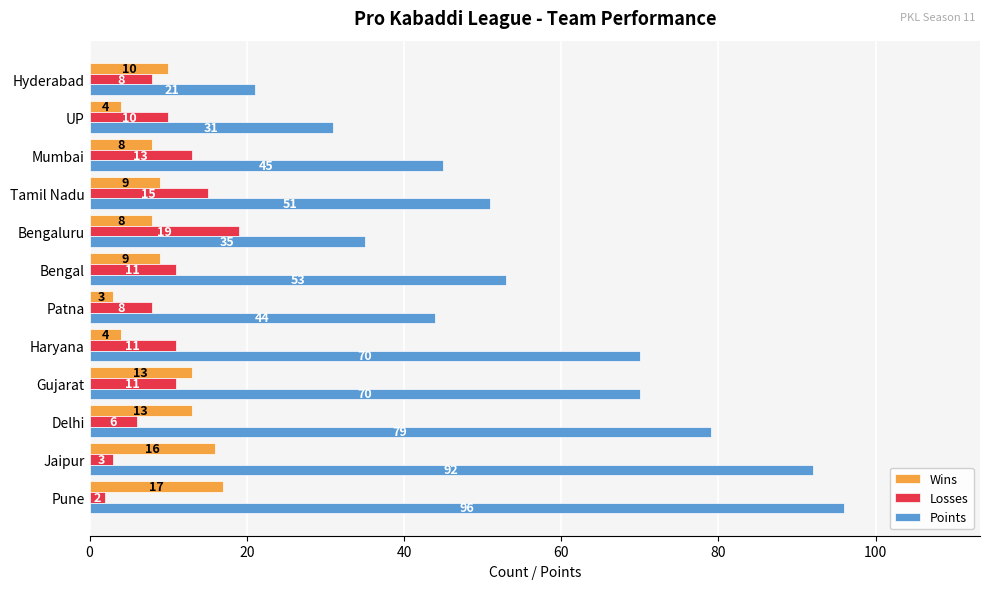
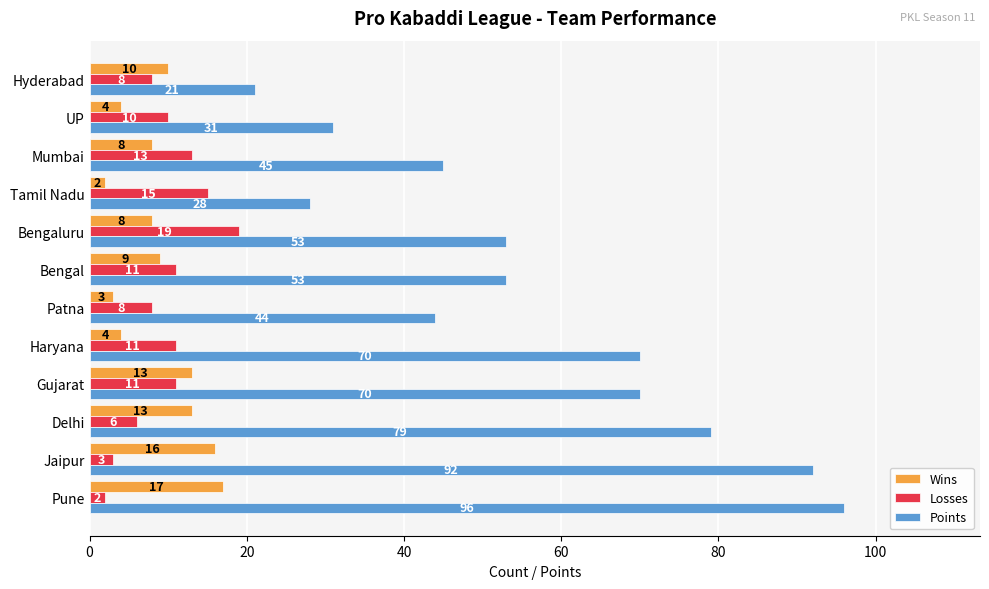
  {
    "Wins": {
      "Hyderabad": 10,
      "UP": 4,
      "Mumbai": 8,
-     "Tamil Nadu": 9,
+     "Tamil Nadu": 2,
      "Bengaluru": 8,
      "Bengal": 9,
      "Patna": 3,
      "Haryana": 4,
      "Gujarat": 13,
      "Delhi": 13,
      "Jaipur": 16,
      "Pune": 17
    },
    "Losses": {
      "Hyderabad": 8,
      "UP": 10,
      "Mumbai": 13,
      "Tamil Nadu": 15,
      "Bengaluru": 19,
      "Bengal": 11,
      "Patna": 8,
      "Haryana": 11,
      "Gujarat": 11,
      "Delhi": 6,
      "Jaipur": 3,
      "Pune": 2
    },
    "Points": {
      "Hyderabad": 21,
      "UP": 31,
      "Mumbai": 45,
-     "Tamil Nadu": 51,
-     "Bengaluru": 35,
+     "Tamil Nadu": 28,
+     "Bengaluru": 53,
      "Bengal": 53,
      "Patna": 44,
      "Haryana": 70,
      "Gujarat": 70,
      "Delhi": 79,
      "Jaipur": 92,
      "Pune": 96
    }
  }
